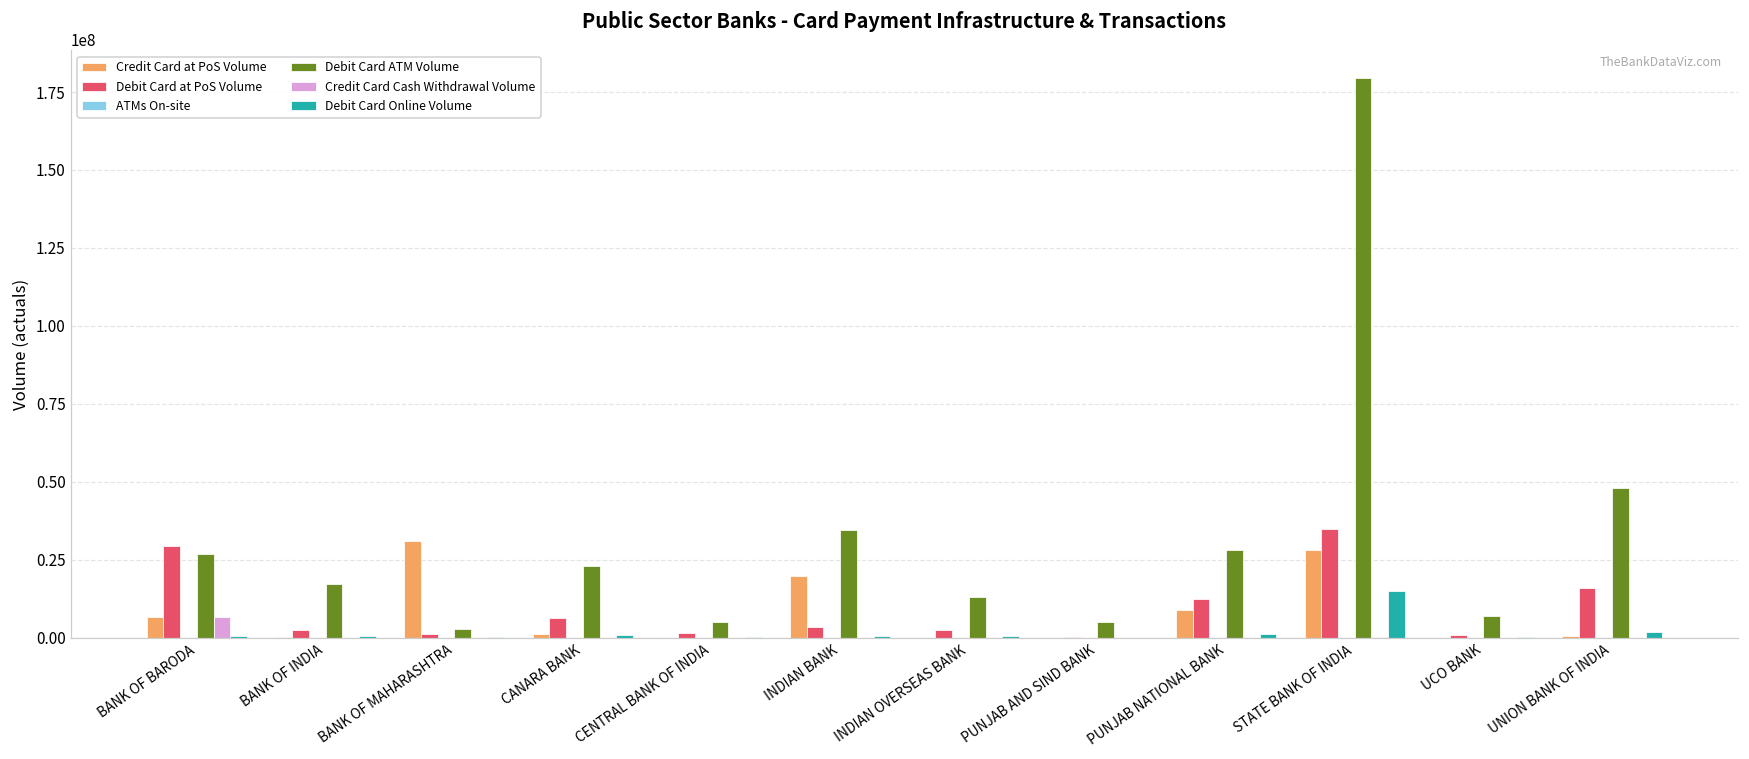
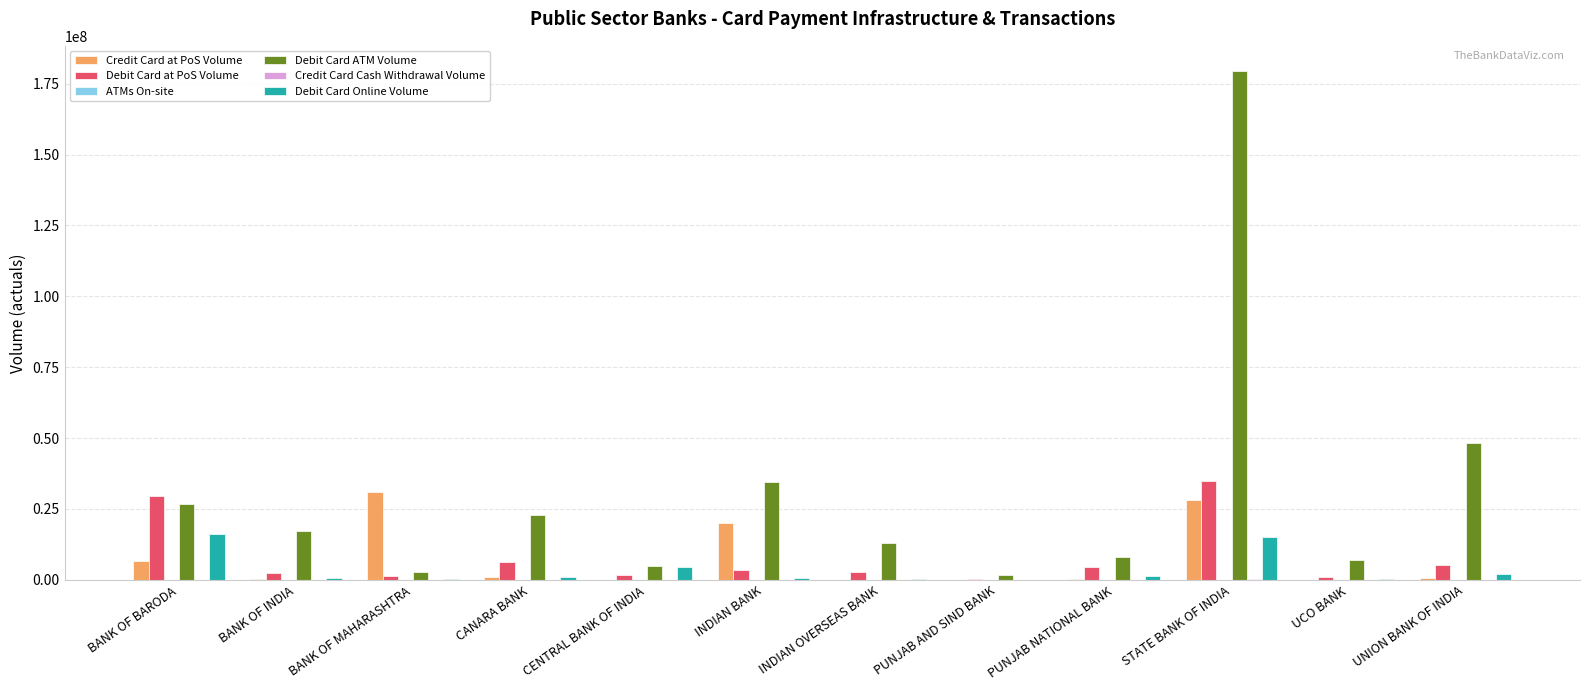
  {
    "Credit Card at PoS Volume": {
      "BANK OF BARODA": 7000000,
      "BANK OF MAHARASHTRA": 31000000,
      "CANARA BANK": 1000000,
      "CENTRAL BANK OF INDIA": 0,
      "INDIAN BANK": 20000000,
      "PUNJAB AND SIND BANK": 0,
-     "PUNJAB NATIONAL BANK": 9000000,
+     "PUNJAB NATIONAL BANK": 0,
      "STATE BANK OF INDIA": 28000000,
      "UCO BANK": 0
    },
    "Debit Card at PoS Volume": {
      "BANK OF BARODA": 30000000,
      "BANK OF INDIA": 3000000,
      "BANK OF MAHARASHTRA": 1000000,
      "CANARA BANK": 6000000,
      "CENTRAL BANK OF INDIA": 2000000,
      "INDIAN BANK": 3000000,
      "INDIAN OVERSEAS BANK": 3000000,
-     "PUNJAB NATIONAL BANK": 13000000,
+     "PUNJAB NATIONAL BANK": 5000000,
      "STATE BANK OF INDIA": 35000000,
      "UCO BANK": 1000000,
-     "UNION BANK OF INDIA": 16000000
+     "UNION BANK OF INDIA": 5000000
    },
    "Debit Card ATM Volume": {
      "BANK OF BARODA": 27000000,
      "BANK OF INDIA": 17000000,
      "BANK OF MAHARASHTRA": 3000000,
      "CANARA BANK": 23000000,
      "CENTRAL BANK OF INDIA": 5000000,
      "INDIAN BANK": 35000000,
      "INDIAN OVERSEAS BANK": 13000000,
-     "PUNJAB AND SIND BANK": 5000000,
-     "PUNJAB NATIONAL BANK": 28000000,
+     "PUNJAB AND SIND BANK": 2000000,
+     "PUNJAB NATIONAL BANK": 8000000,
      "STATE BANK OF INDIA": 179000000,
      "UCO BANK": 7000000,
      "UNION BANK OF INDIA": 48000000
    },
    "Credit Card Cash Withdrawal Volume": {
-     "BANK OF BARODA": 7000000,
+     "BANK OF BARODA": 0,
      "CENTRAL BANK OF INDIA": 0,
      "PUNJAB AND SIND BANK": 0,
      "UCO BANK": 0
    },
    "Debit Card Online Volume": {
-     "BANK OF BARODA": 0,
+     "BANK OF BARODA": 16000000,
      "CANARA BANK": 1000000,
-     "CENTRAL BANK OF INDIA": 0,
+     "CENTRAL BANK OF INDIA": 4000000,
      "PUNJAB NATIONAL BANK": 1000000,
      "STATE BANK OF INDIA": 15000000,
      "UNION BANK OF INDIA": 2000000
    }
  }
